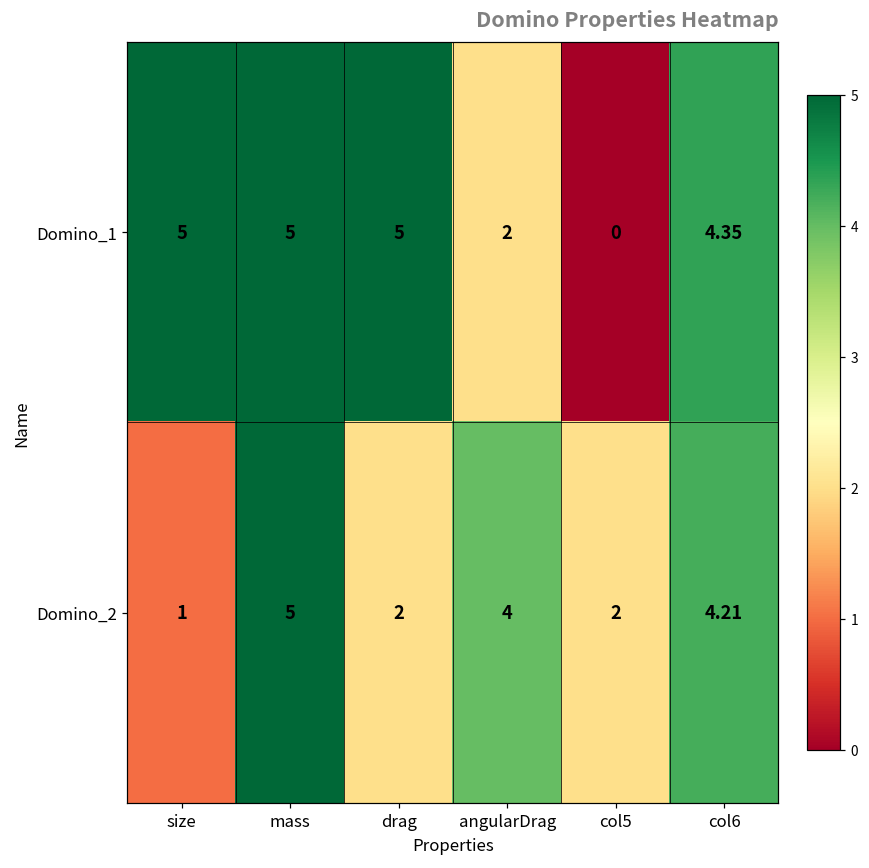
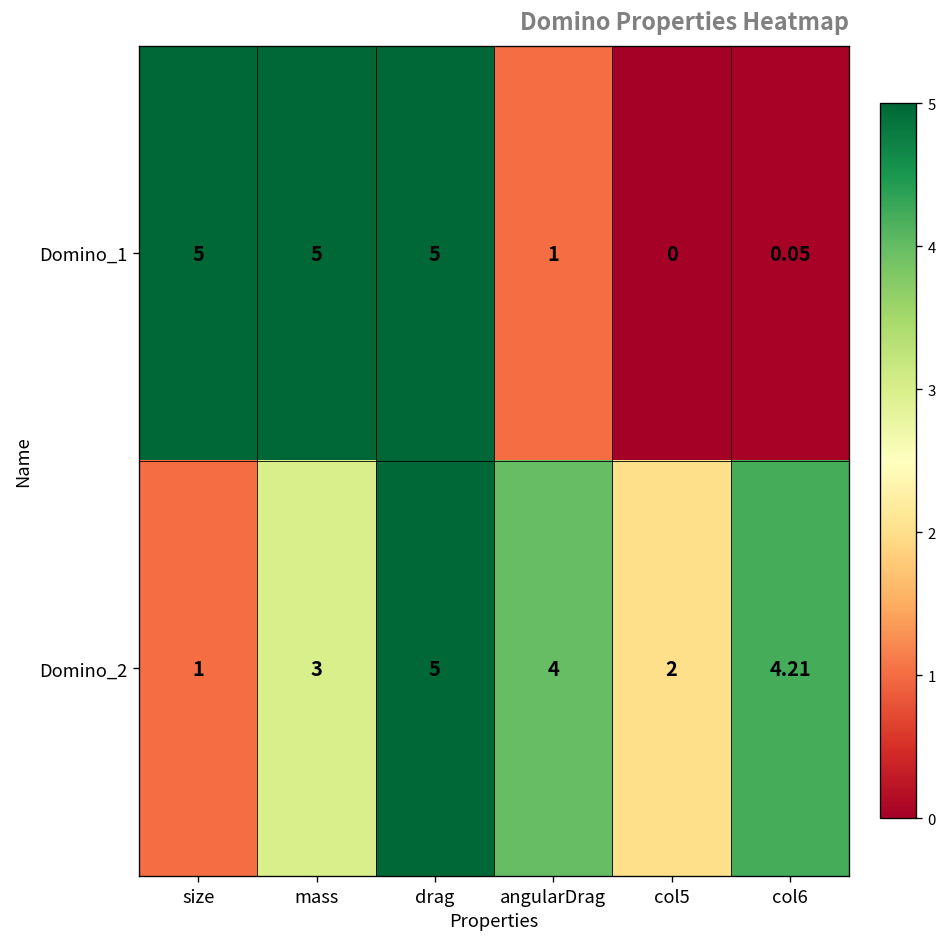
  {
    "Domino_1": {
      "size": 5,
      "mass": 5,
      "drag": 5,
-     "angularDrag": 2,
+     "angularDrag": 1,
      "col5": 0,
-     "col6": 4.35
+     "col6": 0.05
    },
    "Domino_2": {
      "size": 1,
-     "mass": 5,
-     "drag": 2,
+     "mass": 3,
+     "drag": 5,
      "angularDrag": 4,
      "col5": 2,
      "col6": 4.21
    }
  }
